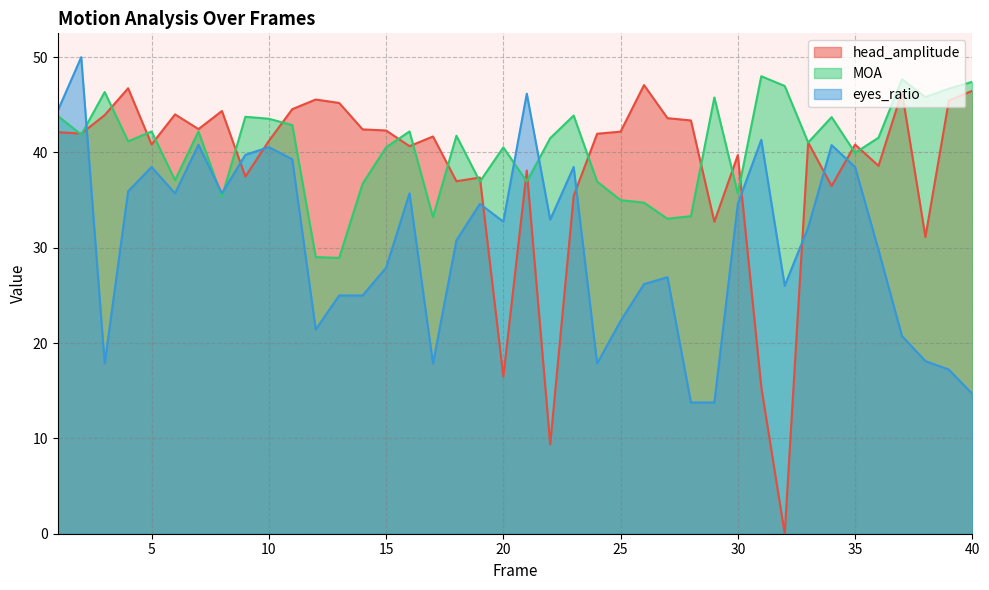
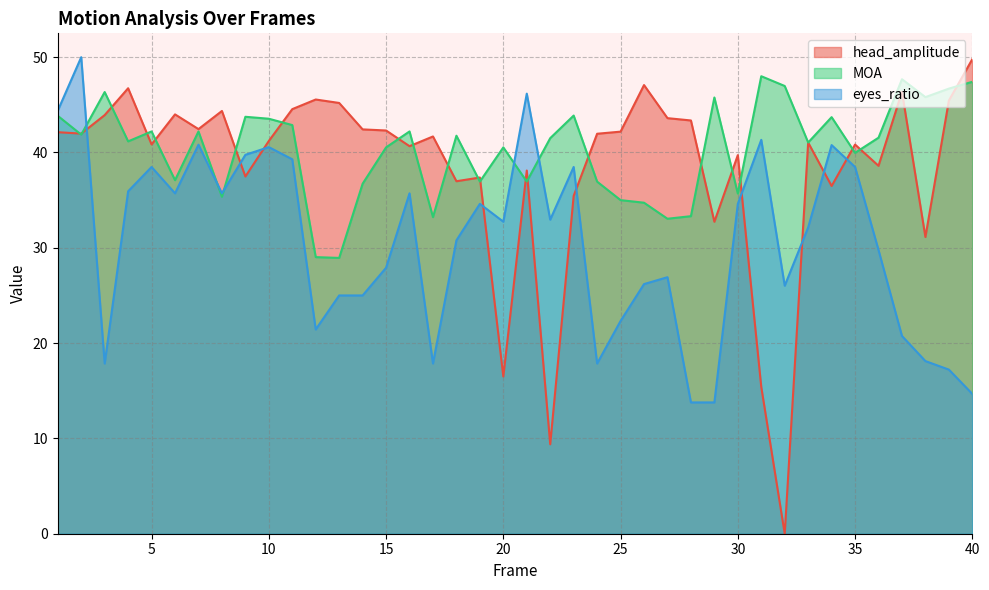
  {
    "head_amplitude": {
      "5": 41,
      "10": 41,
      "15": 42,
      "20": 16,
      "25": 42,
      "30": 40,
      "35": 41,
-     "40": 46
+     "40": 50
    },
    "MOA": {
      "5": 42,
      "10": 44,
      "15": 41,
      "20": 41,
      "25": 35,
      "30": 36,
      "35": 40,
      "40": 47
    },
    "eyes_ratio": {
      "5": 38,
      "10": 41,
      "15": 28,
      "20": 33,
      "25": 22,
      "30": 35,
      "35": 38,
      "40": 15
    }
  }
